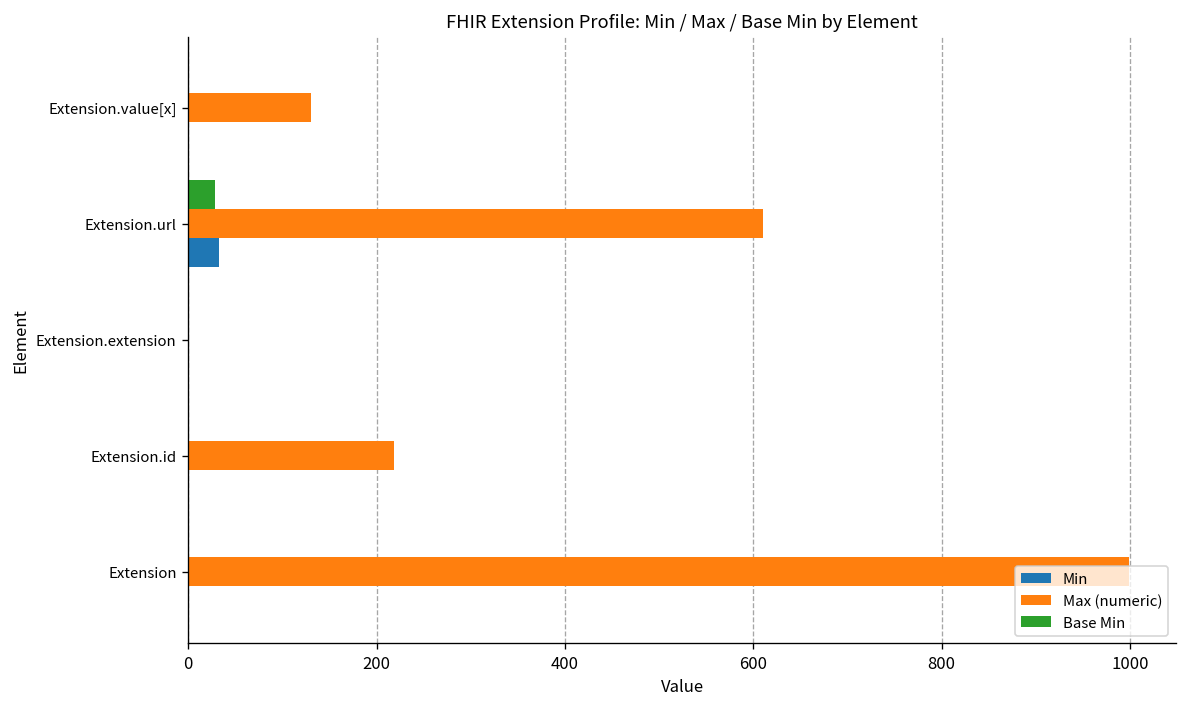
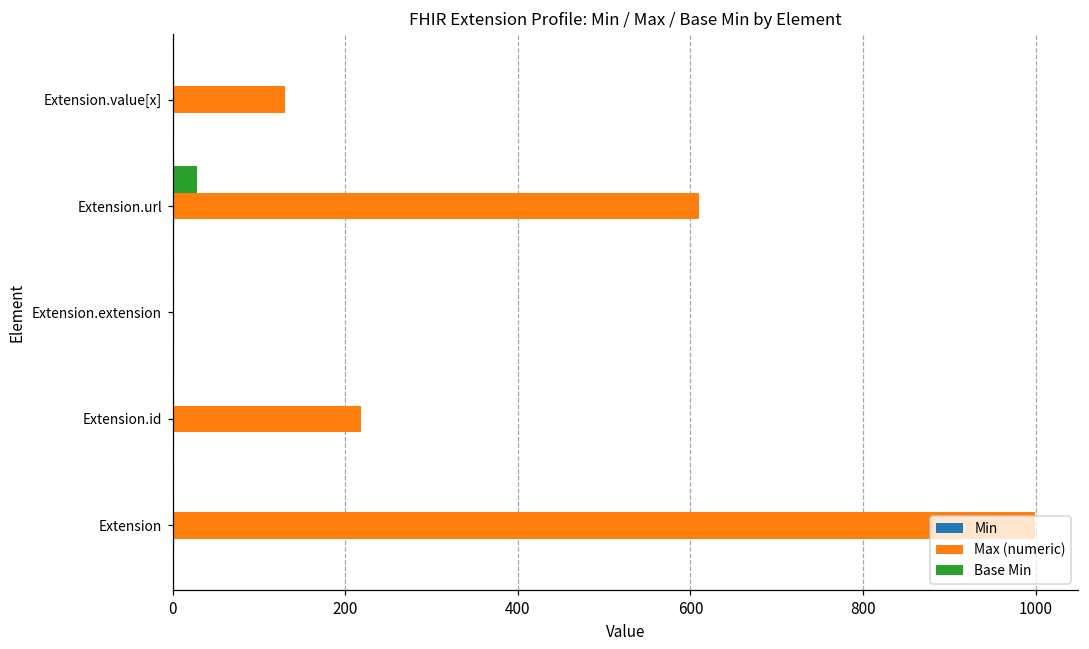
  {
    "Min": {
      "Extension.value[x]": 0,
-     "Extension.url": 30,
+     "Extension.url": 0,
      "Extension.extension": 0,
      "Extension.id": 0,
      "Extension": 0
    },
    "Max (numeric)": {
      "Extension.value[x]": 130,
      "Extension.url": 610,
      "Extension.extension": 0,
      "Extension.id": 220
    },
    "Base Min": {
      "Extension.value[x]": 0,
      "Extension.url": 30,
      "Extension.extension": 0,
      "Extension.id": 0,
      "Extension": 0
    }
  }
